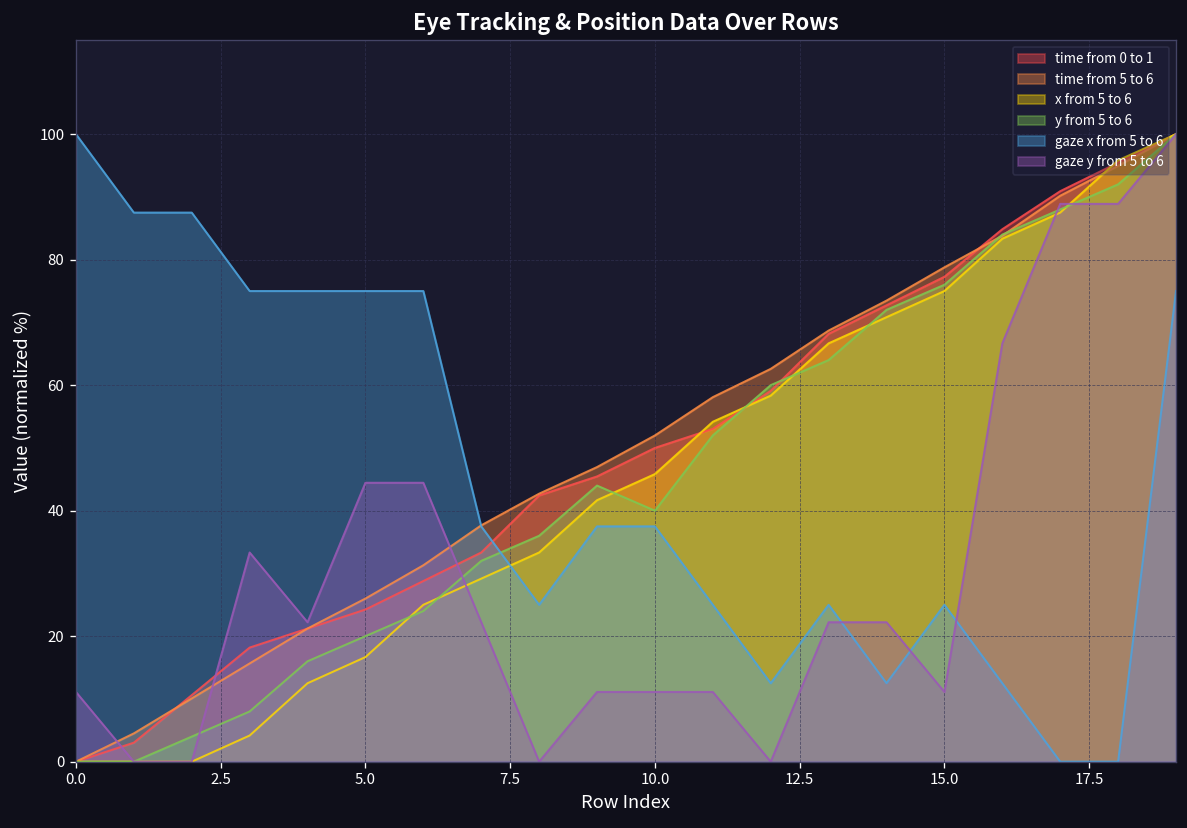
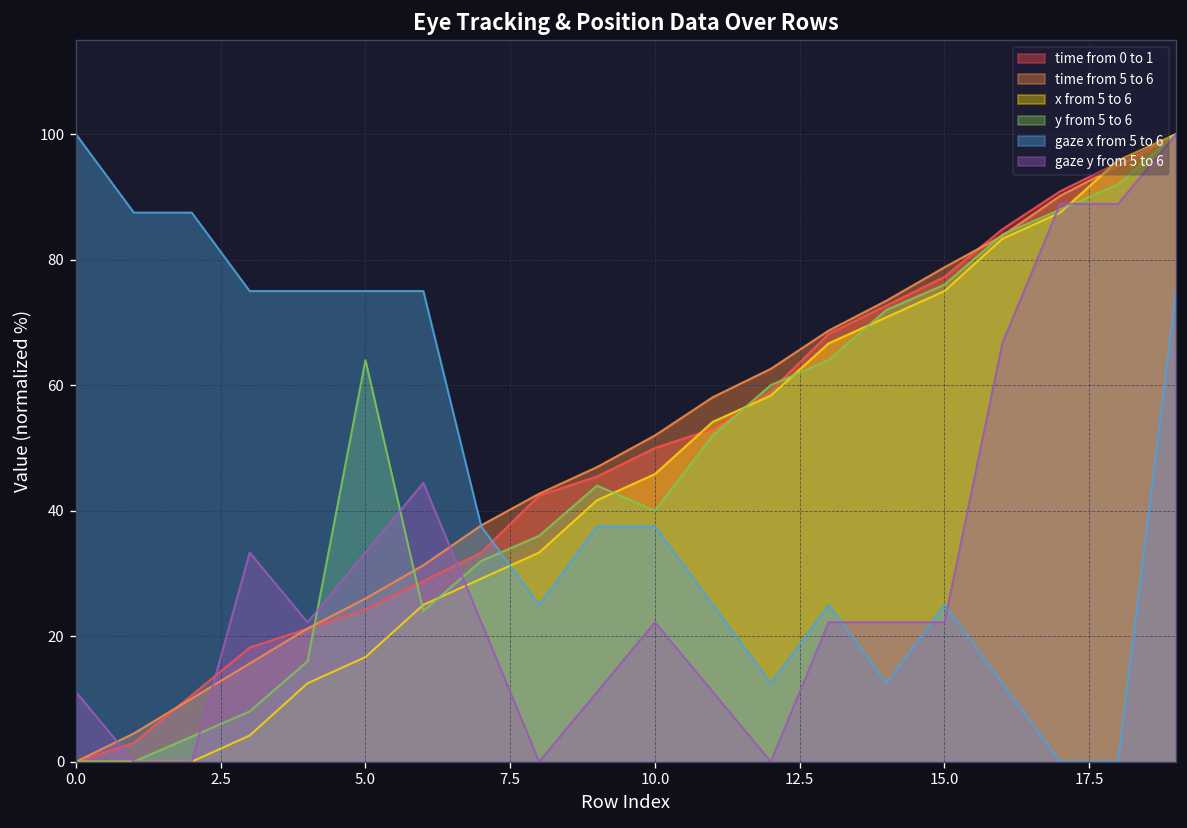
  {
    "y from 5 to 6": {
-     "5.0": 20,
+     "5.0": 64,
      "10.0": 40,
      "15.0": 76
    },
    "gaze x from 5 to 6": {
      "0.0": 100,
      "5.0": 75,
      "10.0": 38,
      "15.0": 25
    },
    "gaze y from 5 to 6": {
      "0.0": 11,
-     "5.0": 44,
-     "10.0": 11,
-     "15.0": 11
+     "5.0": 33,
+     "10.0": 22,
+     "15.0": 22
    }
  }
